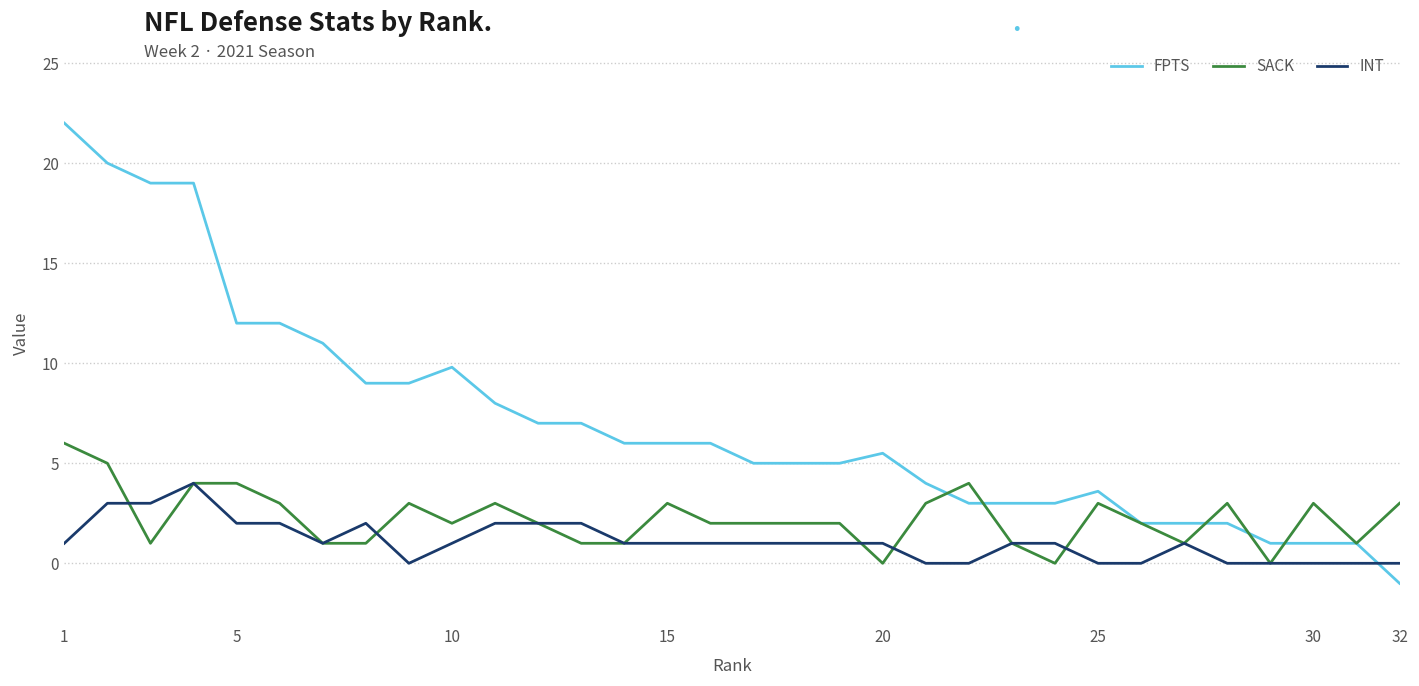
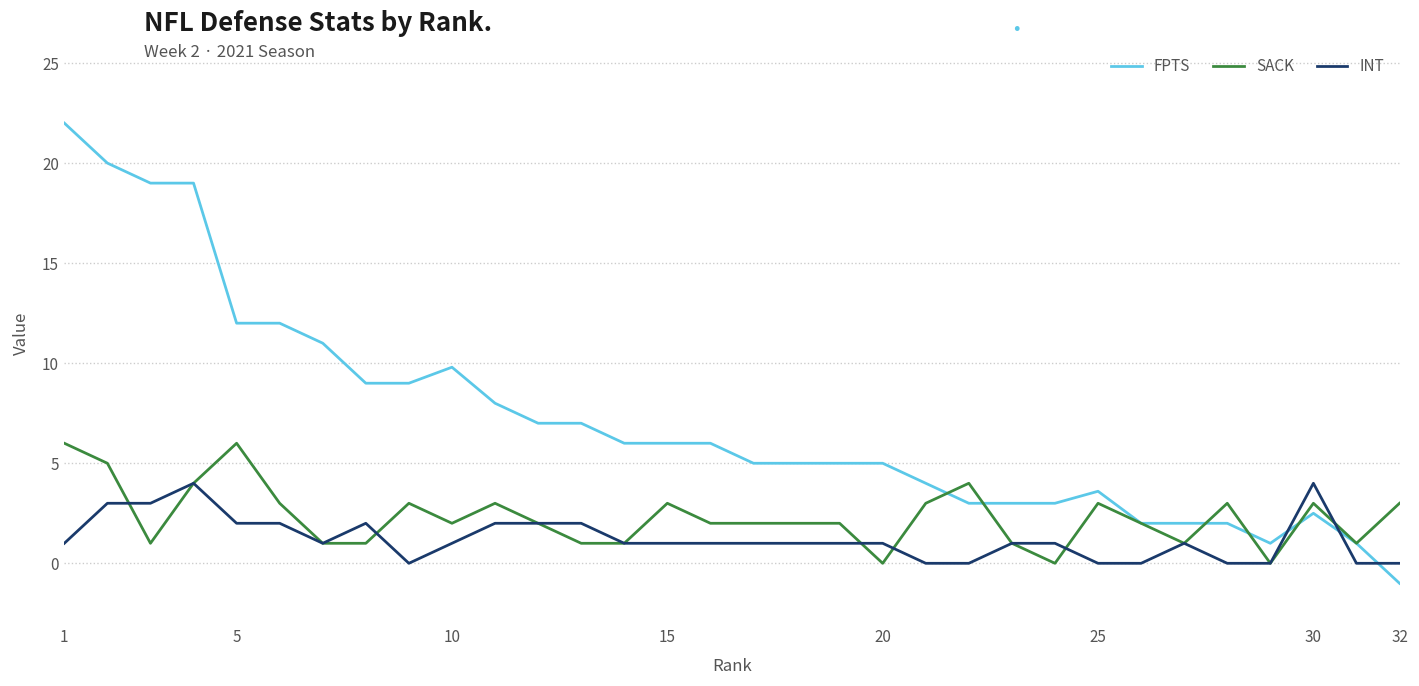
  {
    "FPTS": {
      "1": 22.0,
      "5": 12.0,
      "10": 9.8,
      "15": 6.0,
-     "20": 5.5,
+     "20": 5.0,
      "25": 3.6,
-     "30": 1.0,
+     "30": 2.5,
      "32": -1.0
    },
    "SACK": {
      "1": 6,
-     "5": 4,
+     "5": 6,
      "10": 2,
      "15": 3,
      "20": 0,
      "25": 3,
      "30": 3,
      "32": 3
    },
    "INT": {
      "1": 1,
      "5": 2,
      "10": 1,
      "15": 1,
      "20": 1,
      "25": 0,
-     "30": 0,
+     "30": 4,
      "32": 0
    }
  }
